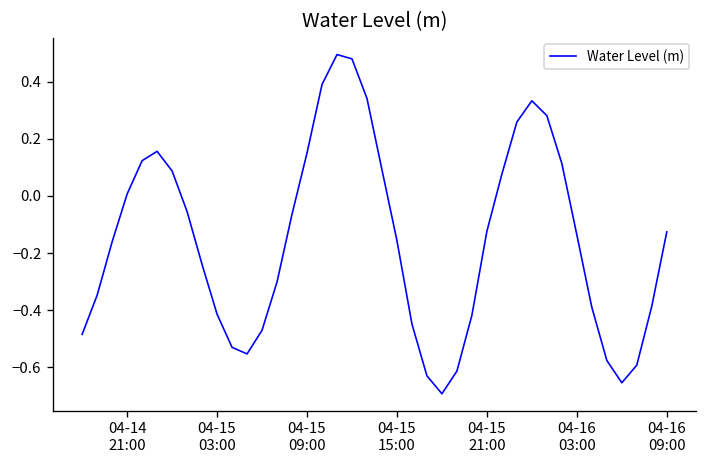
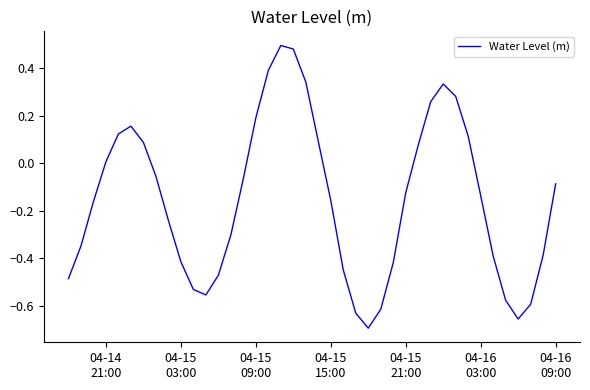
  {
    "04-14 21:00": 0.01,
    "04-15 03:00": -0.41,
-   "04-15 09:00": 0.15,
+   "04-15 09:00": 0.19,
    "04-15 15:00": -0.16,
    "04-15 21:00": -0.12,
    "04-16 03:00": -0.14,
-   "04-16 09:00": -0.13
+   "04-16 09:00": -0.09
  }
